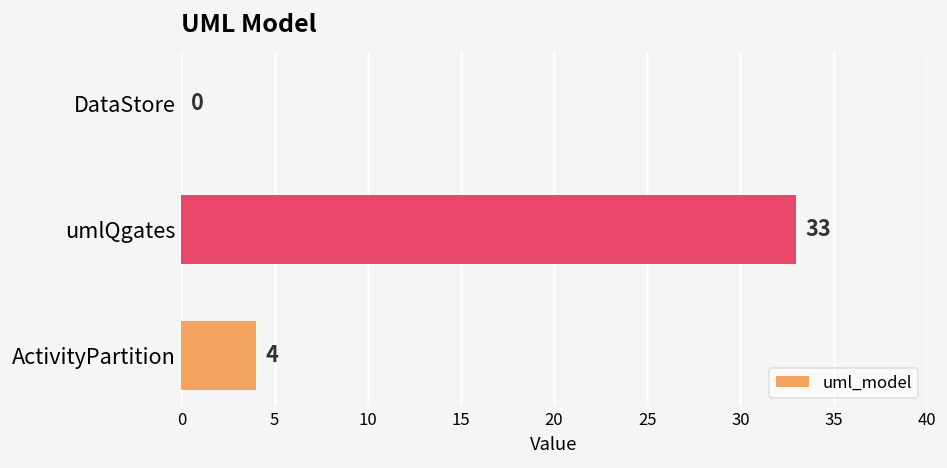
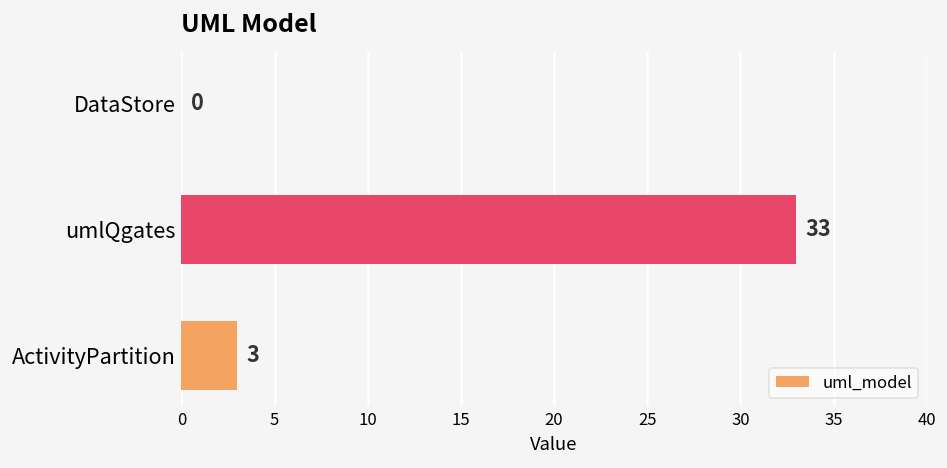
  {
    "DataStore": 0,
    "umlQgates": 33,
-   "ActivityPartition": 4
+   "ActivityPartition": 3
  }
